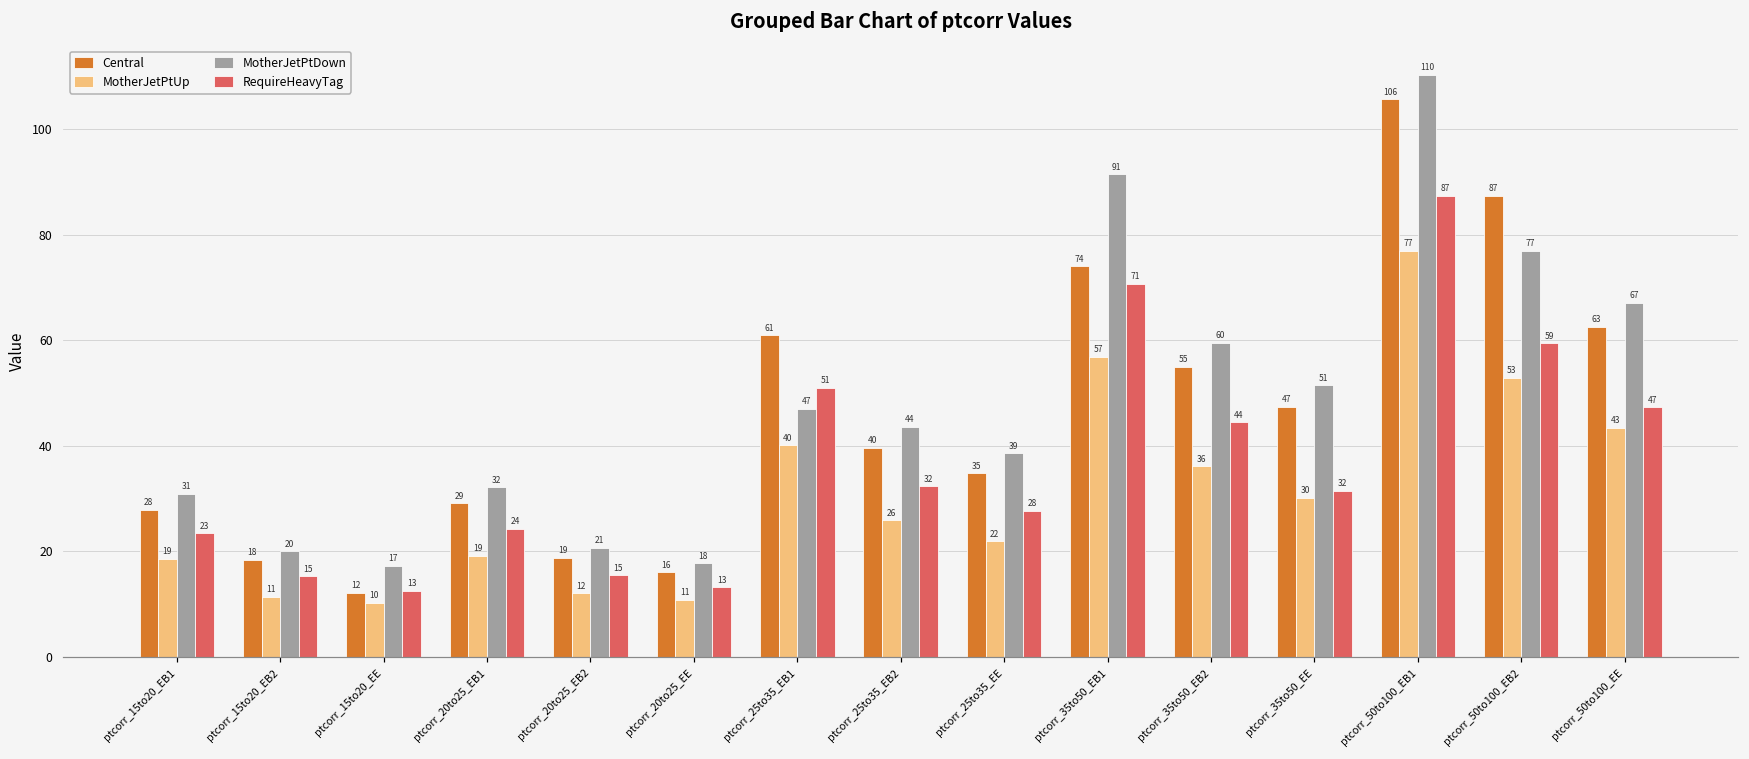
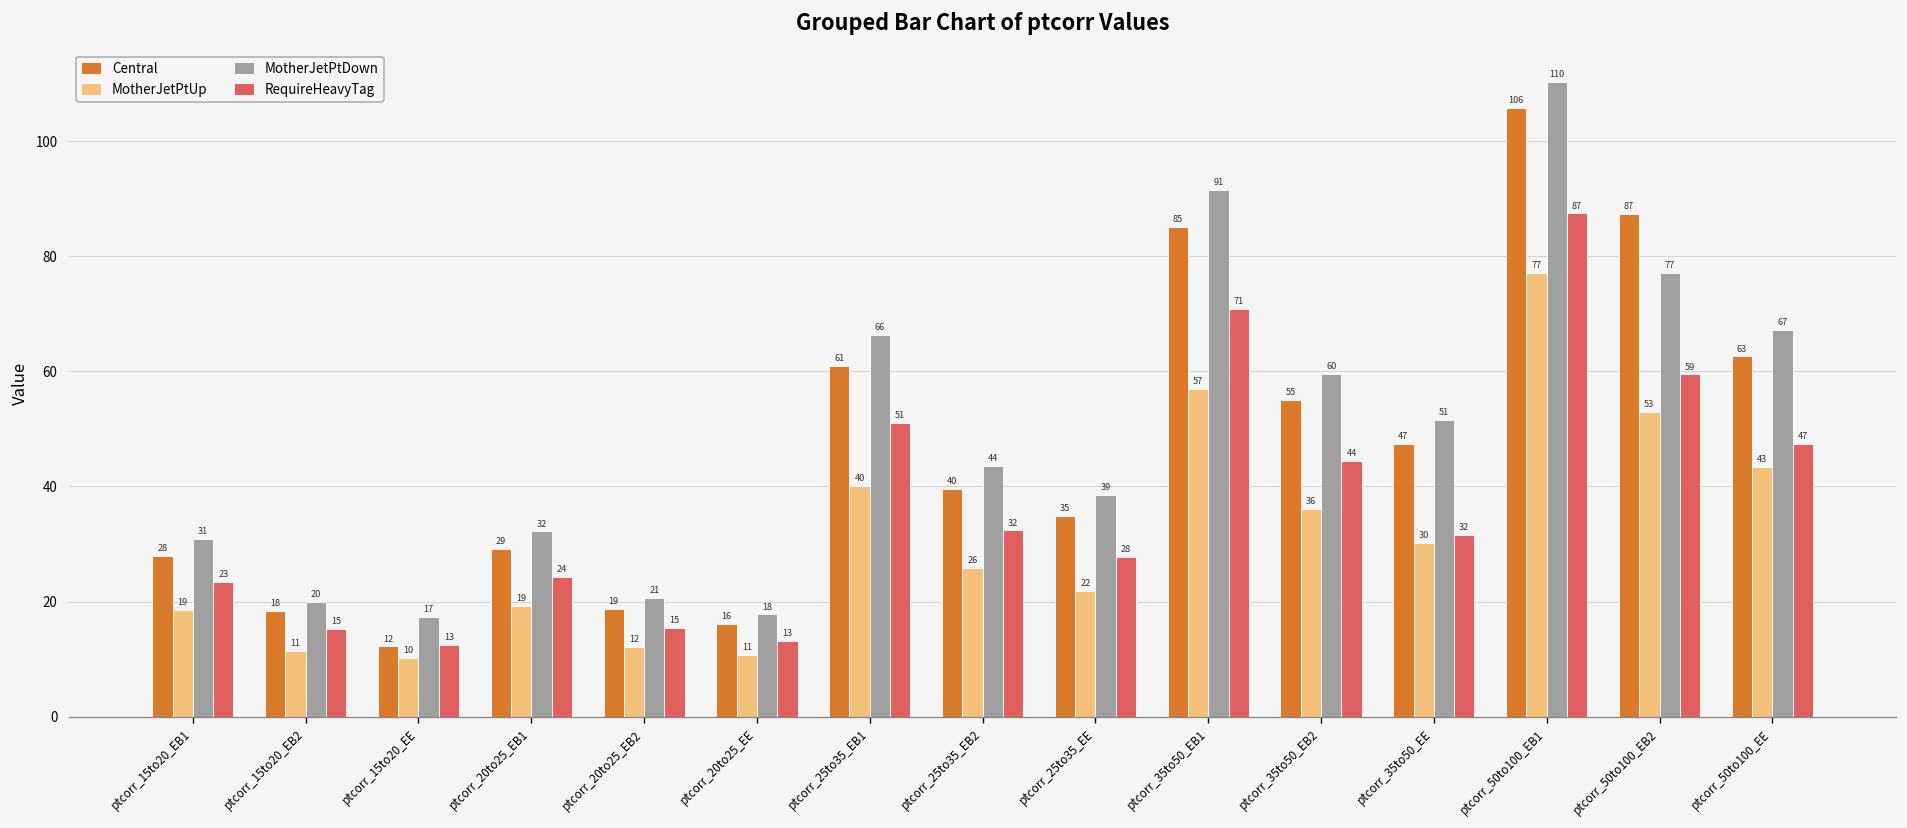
  {
    "Central": {
      "ptcorr_15to20_EB1": 28,
      "ptcorr_15to20_EB2": 18,
      "ptcorr_15to20_EE": 12,
      "ptcorr_20to25_EB1": 29,
      "ptcorr_20to25_EB2": 19,
      "ptcorr_20to25_EE": 16,
      "ptcorr_25to35_EB1": 61,
      "ptcorr_25to35_EB2": 40,
      "ptcorr_25to35_EE": 35,
-     "ptcorr_35to50_EB1": 74,
+     "ptcorr_35to50_EB1": 85,
      "ptcorr_35to50_EB2": 55,
      "ptcorr_35to50_EE": 47,
      "ptcorr_50to100_EB1": 106,
      "ptcorr_50to100_EB2": 87,
      "ptcorr_50to100_EE": 63
    },
    "MotherJetPtUp": {
      "ptcorr_15to20_EB1": 19,
      "ptcorr_15to20_EB2": 11,
      "ptcorr_15to20_EE": 10,
      "ptcorr_20to25_EB1": 19,
      "ptcorr_20to25_EB2": 12,
      "ptcorr_20to25_EE": 11,
      "ptcorr_25to35_EB1": 40,
      "ptcorr_25to35_EB2": 26,
      "ptcorr_25to35_EE": 22,
      "ptcorr_35to50_EB1": 57,
      "ptcorr_35to50_EB2": 36,
      "ptcorr_35to50_EE": 30,
      "ptcorr_50to100_EB1": 77,
      "ptcorr_50to100_EB2": 53,
      "ptcorr_50to100_EE": 43
    },
    "MotherJetPtDown": {
      "ptcorr_15to20_EB1": 31,
      "ptcorr_15to20_EB2": 20,
      "ptcorr_15to20_EE": 17,
      "ptcorr_20to25_EB1": 32,
      "ptcorr_20to25_EB2": 21,
      "ptcorr_20to25_EE": 18,
-     "ptcorr_25to35_EB1": 47,
+     "ptcorr_25to35_EB1": 66,
      "ptcorr_25to35_EB2": 44,
      "ptcorr_25to35_EE": 39,
      "ptcorr_35to50_EB1": 91,
      "ptcorr_35to50_EB2": 60,
      "ptcorr_35to50_EE": 51,
      "ptcorr_50to100_EB1": 110,
      "ptcorr_50to100_EB2": 77,
      "ptcorr_50to100_EE": 67
    },
    "RequireHeavyTag": {
      "ptcorr_15to20_EB1": 23,
      "ptcorr_15to20_EB2": 15,
      "ptcorr_15to20_EE": 13,
      "ptcorr_20to25_EB1": 24,
      "ptcorr_20to25_EB2": 15,
      "ptcorr_20to25_EE": 13,
      "ptcorr_25to35_EB1": 51,
      "ptcorr_25to35_EB2": 32,
      "ptcorr_25to35_EE": 28,
      "ptcorr_35to50_EB1": 71,
      "ptcorr_35to50_EB2": 44,
      "ptcorr_35to50_EE": 32,
      "ptcorr_50to100_EB1": 87,
      "ptcorr_50to100_EB2": 59,
      "ptcorr_50to100_EE": 47
    }
  }
